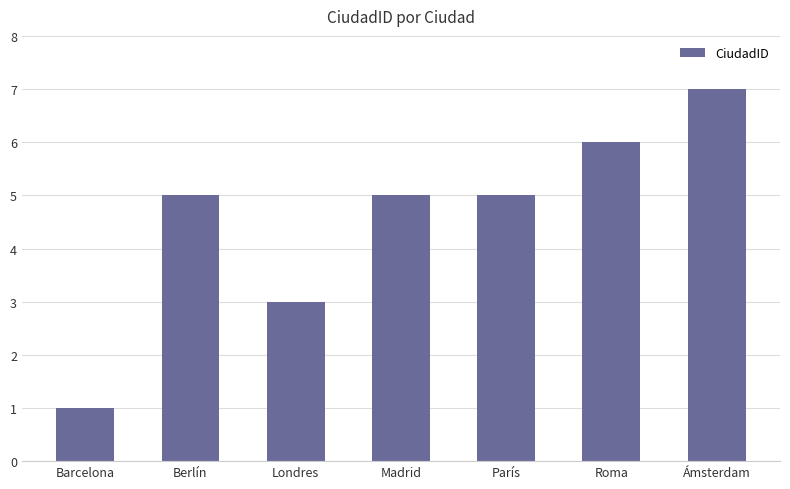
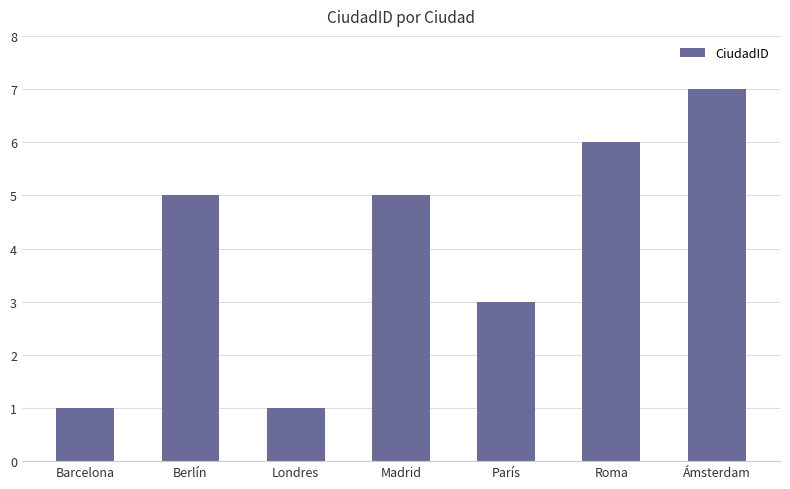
  {
    "Barcelona": 1,
    "Berlín": 5,
-   "Londres": 3,
+   "Londres": 1,
    "Madrid": 5,
-   "París": 5,
+   "París": 3,
    "Roma": 6,
    "Ámsterdam": 7
  }
